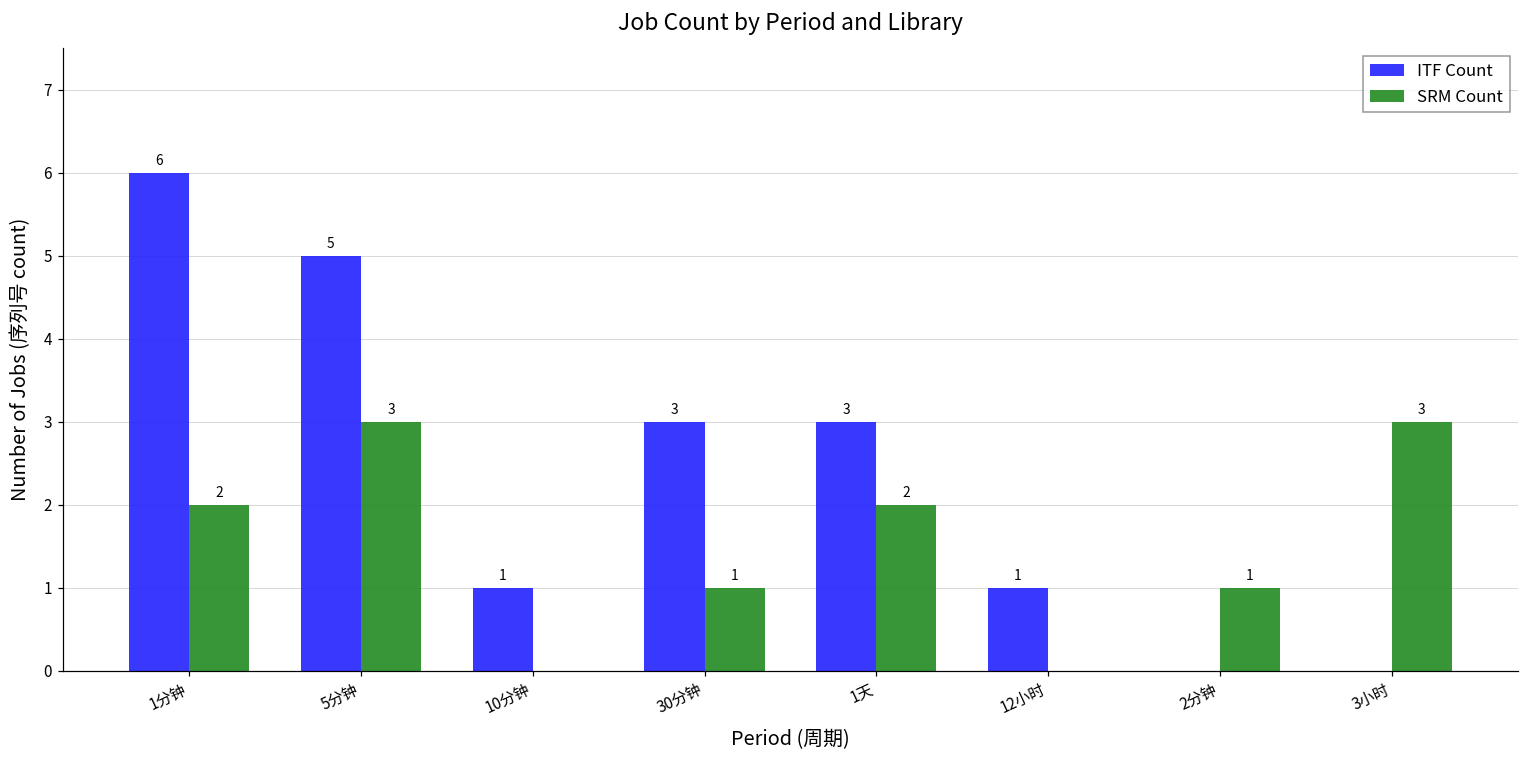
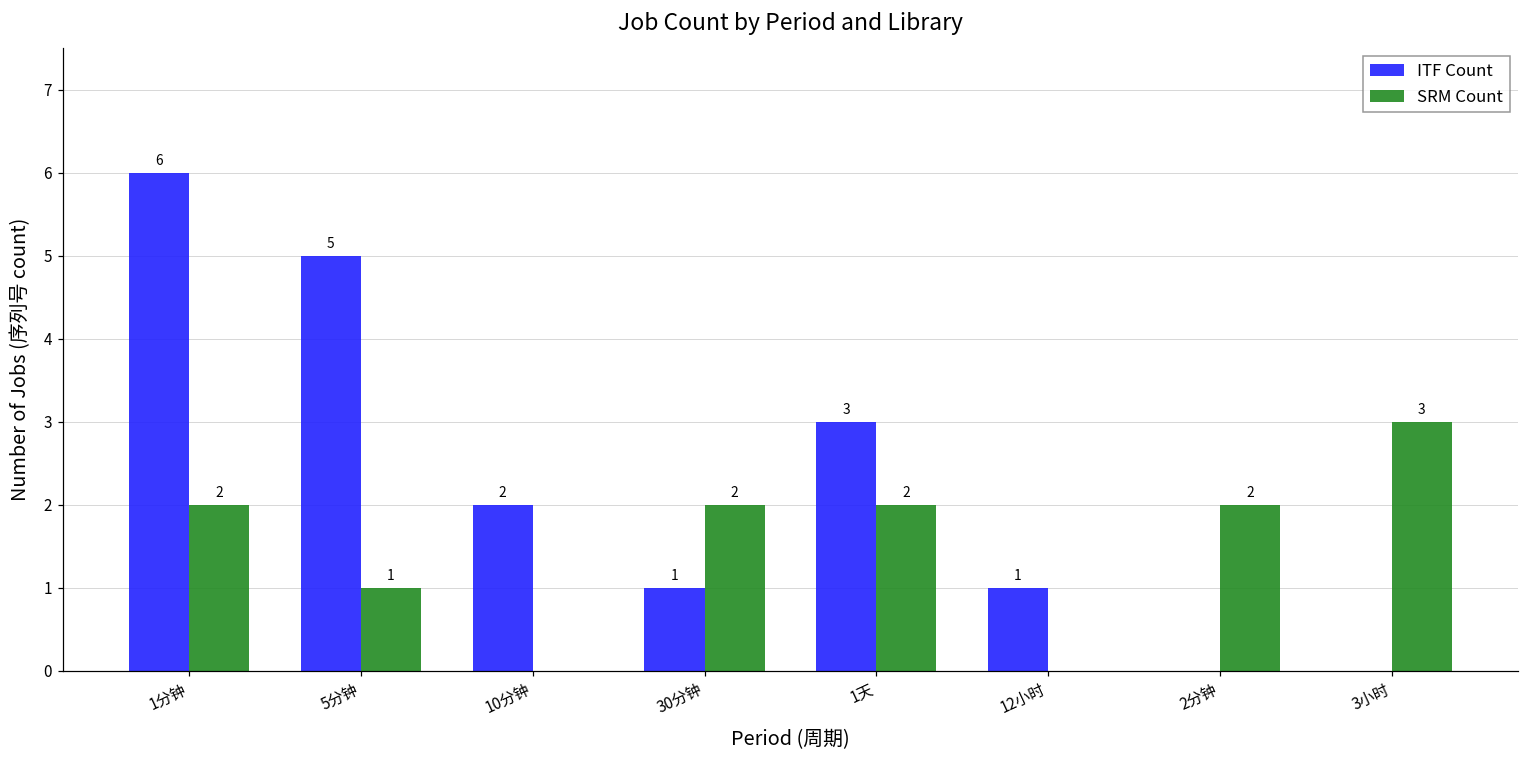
  {
    "ITF Count": {
      "1分钟": 6,
      "5分钟": 5,
-     "10分钟": 1,
-     "30分钟": 3,
+     "10分钟": 2,
+     "30分钟": 1,
      "1天": 3,
      "12小时": 1
    },
    "SRM Count": {
      "1分钟": 2,
-     "5分钟": 3,
-     "30分钟": 1,
+     "5分钟": 1,
+     "30分钟": 2,
      "1天": 2,
-     "2分钟": 1,
+     "2分钟": 2,
      "3小时": 3
    }
  }
